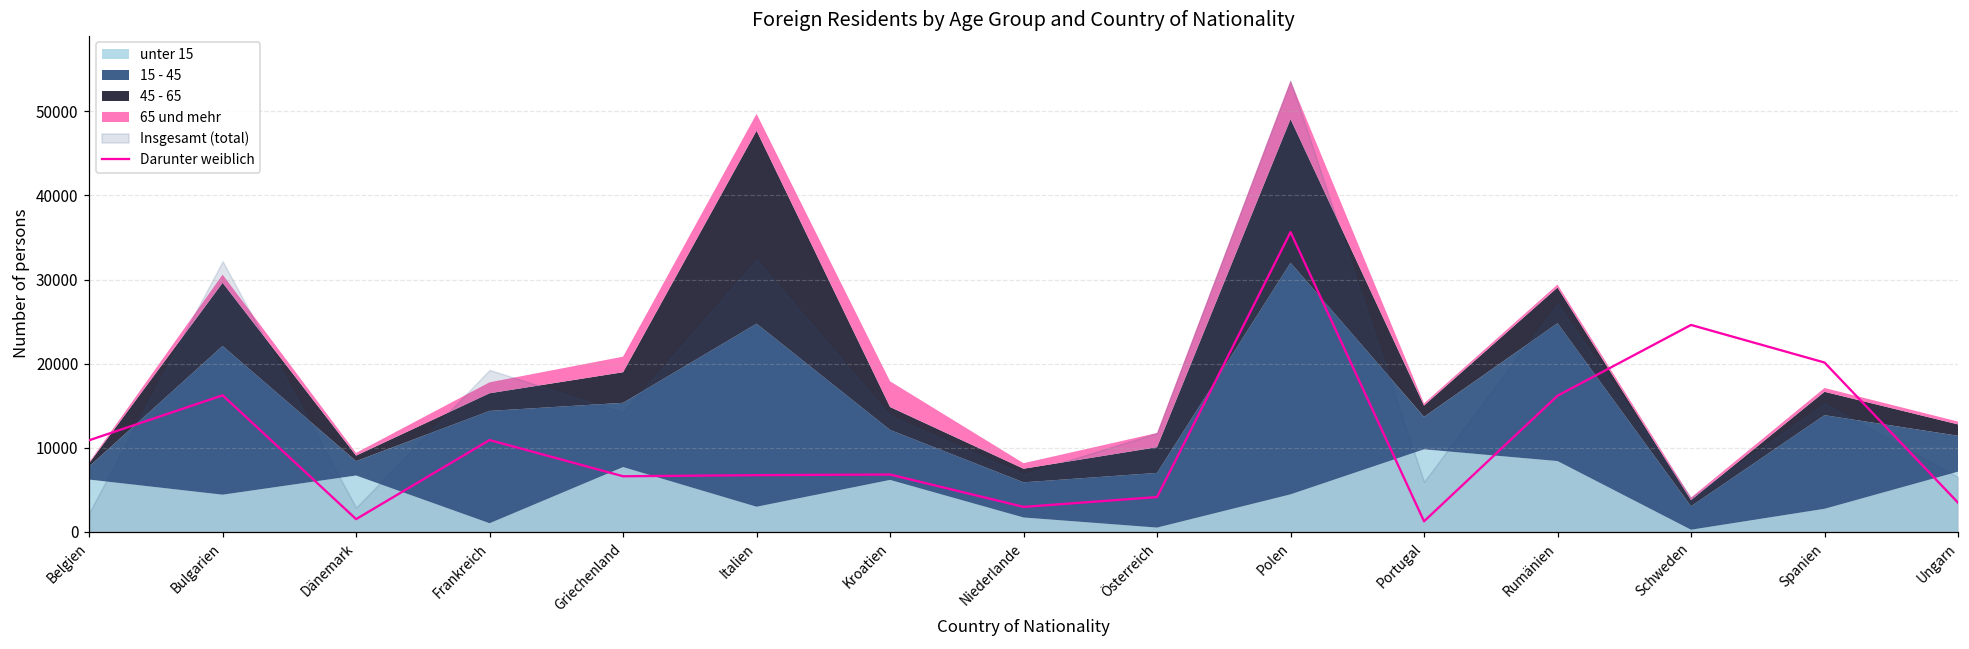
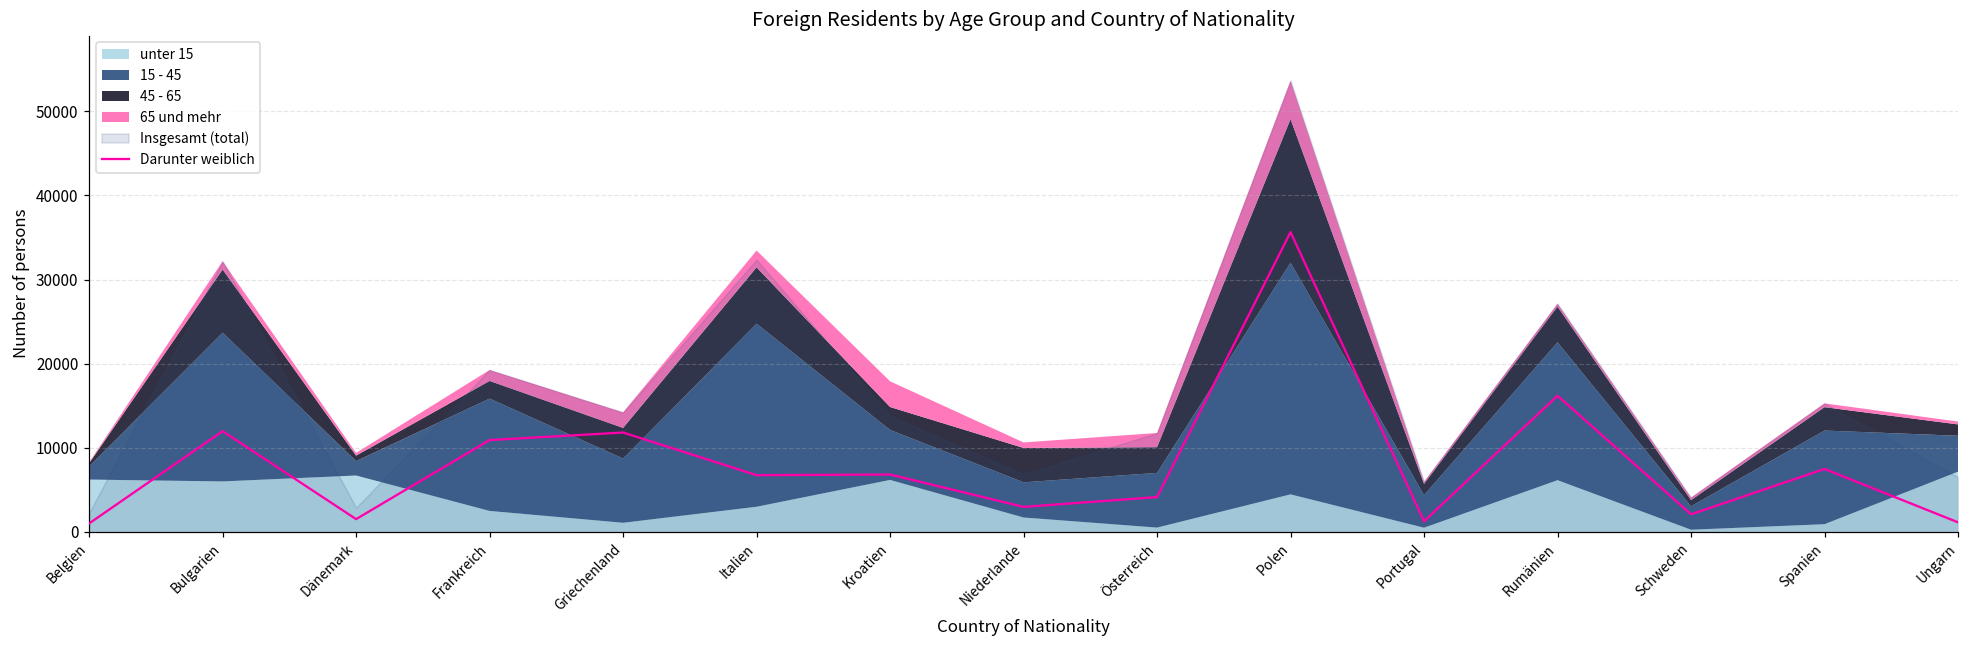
  {
    "Darunter weiblich": {
-     "Belgien": 11000,
-     "Bulgarien": 16000,
+     "Belgien": 1000,
+     "Bulgarien": 12000,
      "Dänemark": 1000,
      "Frankreich": 11000,
-     "Griechenland": 7000,
+     "Griechenland": 12000,
      "Italien": 7000,
      "Kroatien": 7000,
      "Niederlande": 3000,
      "Österreich": 4000,
      "Polen": 36000,
      "Portugal": 1000,
      "Rumänien": 16000,
-     "Schweden": 25000,
-     "Spanien": 20000,
-     "Ungarn": 3000
+     "Schweden": 2000,
+     "Spanien": 7000,
+     "Ungarn": 1000
    },
    "unter 15": {
      "Belgien": 6000,
-     "Bulgarien": 4000,
+     "Bulgarien": 6000,
      "Dänemark": 7000,
-     "Frankreich": 1000,
-     "Griechenland": 8000,
+     "Frankreich": 2000,
+     "Griechenland": 1000,
      "Italien": 3000,
      "Kroatien": 6000,
      "Niederlande": 2000,
      "Österreich": 0,
      "Polen": 4000,
-     "Portugal": 10000,
-     "Rumänien": 8000,
-     "Spanien": 3000,
+     "Portugal": 0,
+     "Rumänien": 6000,
+     "Spanien": 1000,
      "Ungarn": 7000
    },
    "45 - 65": {
      "Bulgarien": 8000,
      "Frankreich": 2000,
      "Griechenland": 4000,
-     "Italien": 23000,
+     "Italien": 7000,
      "Kroatien": 3000,
-     "Niederlande": 2000,
+     "Niederlande": 4000,
      "Österreich": 3000,
      "Polen": 17000,
      "Rumänien": 4000,
      "Spanien": 3000,
      "Ungarn": 1000
    },
    "65 und mehr": {
      "Italien": 2000,
      "Kroatien": 3000,
      "Niederlande": 1000,
      "Ungarn": 0
    }
  }
